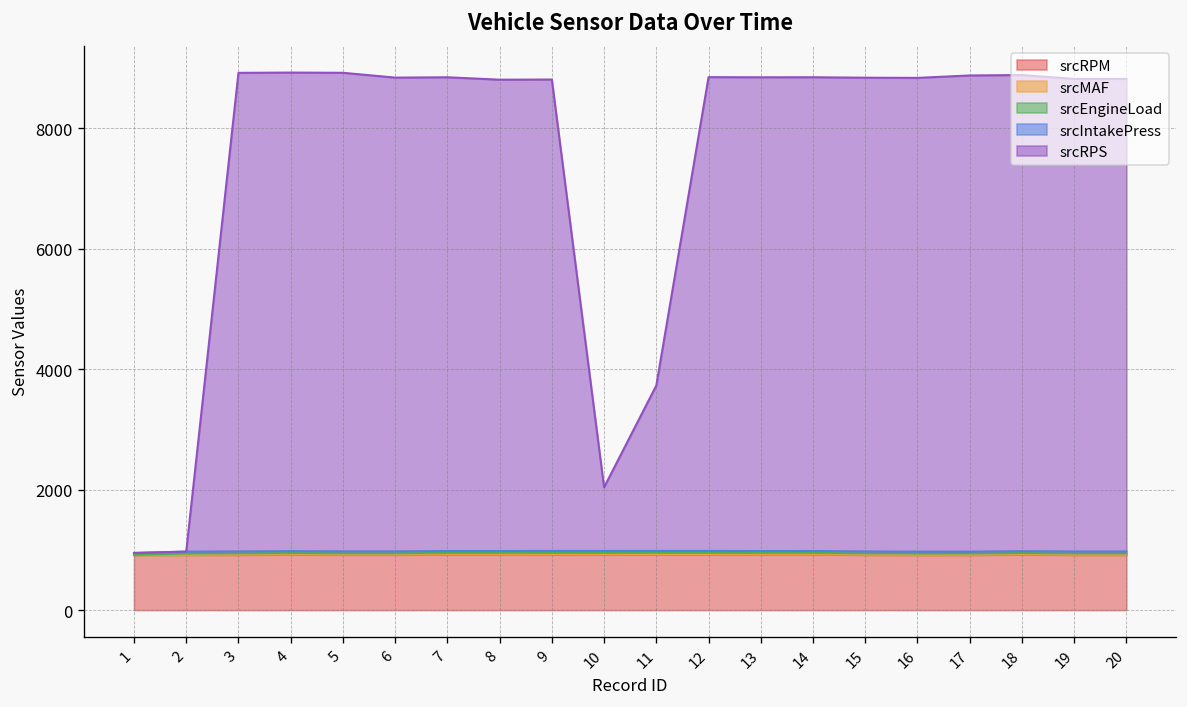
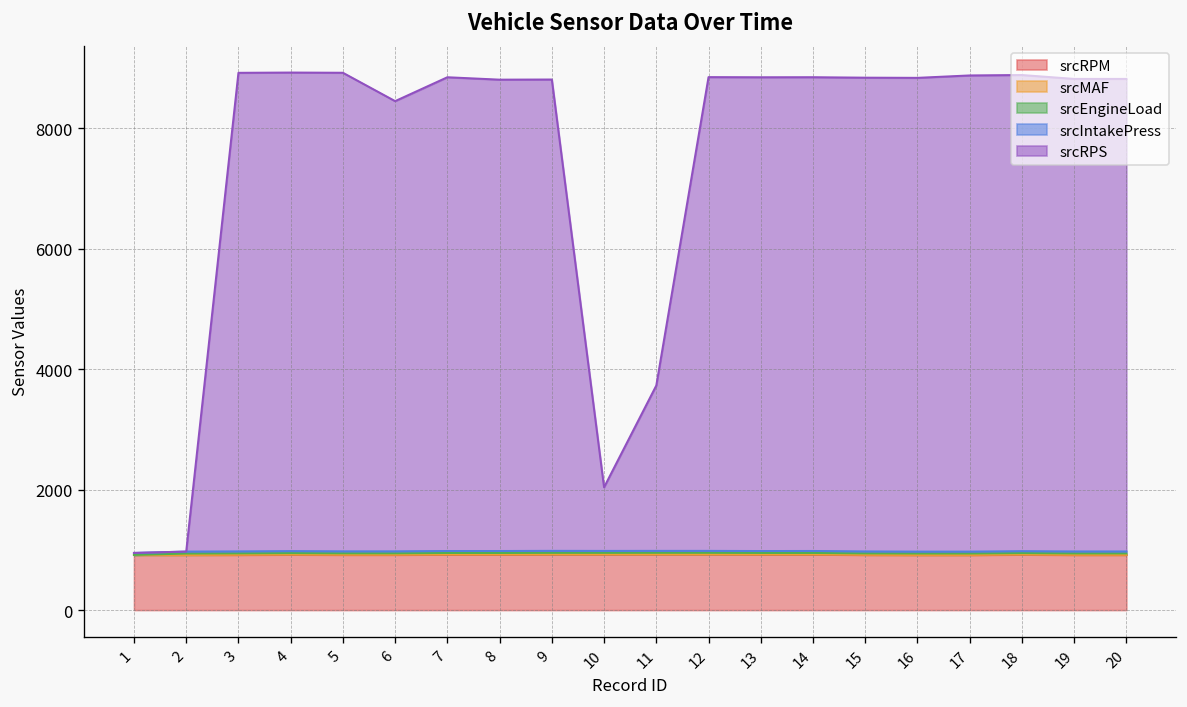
  {
    "srcRPS": {
      "3": 8000,
      "4": 8000,
      "5": 8000,
-     "6": 7900,
+     "6": 7500,
      "7": 7900,
      "8": 7800,
      "9": 7800,
      "10": 1100,
      "11": 2700,
      "12": 7900,
      "13": 7900,
      "14": 7900,
      "15": 7900,
      "16": 7900,
      "17": 7900
    }
  }
